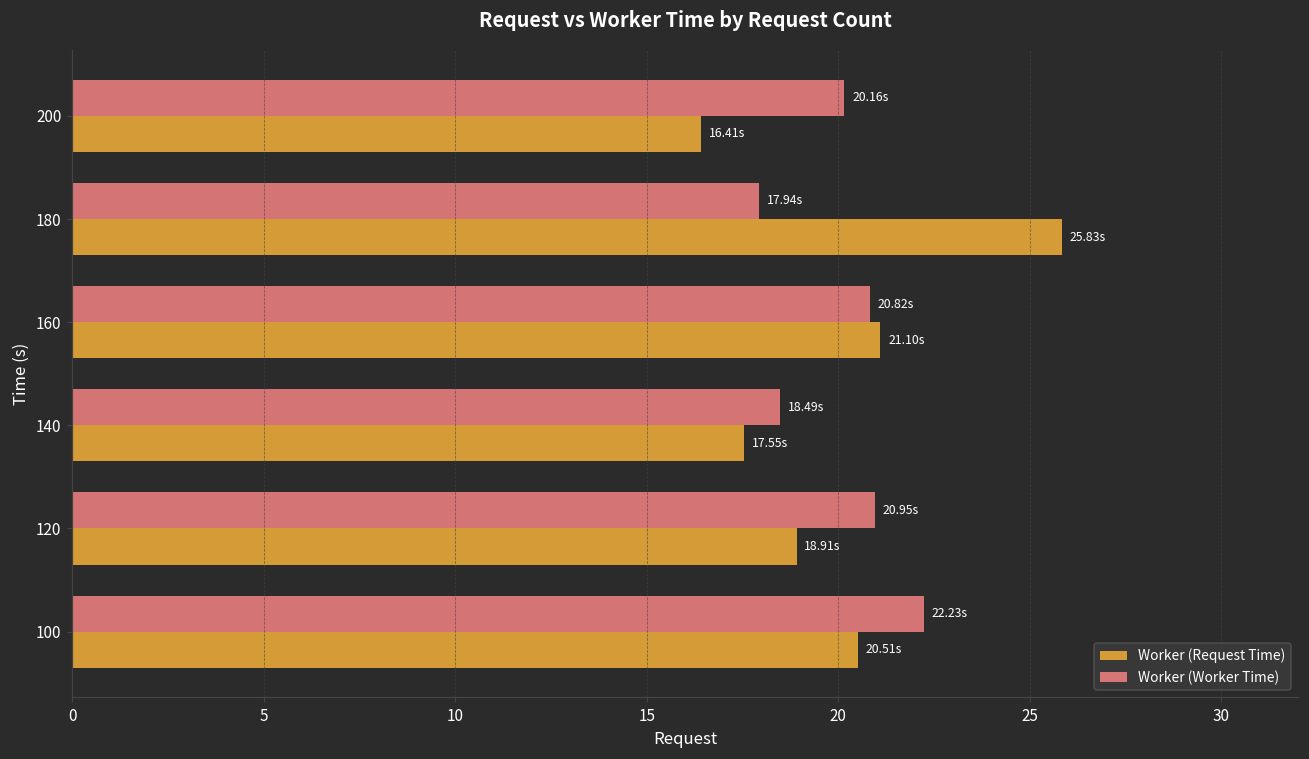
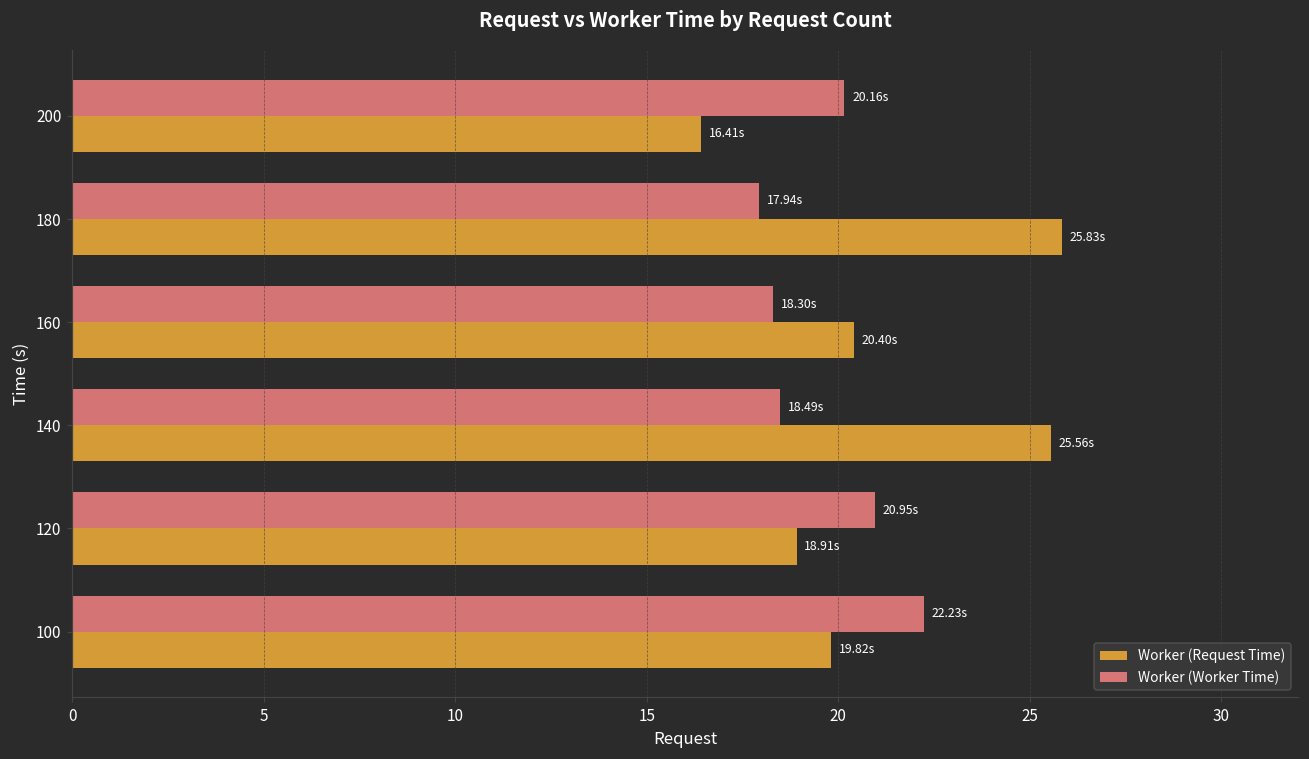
  {
    "Worker (Request Time)": {
      "200": "16.41s",
      "180": "25.83s",
-     "160": "21.10s",
-     "140": "17.55s",
+     "160": "20.40s",
+     "140": "25.56s",
      "120": "18.91s",
-     "100": "20.51s"
+     "100": "19.82s"
    },
    "Worker (Worker Time)": {
      "200": "20.16s",
      "180": "17.94s",
-     "160": "20.82s",
+     "160": "18.30s",
      "140": "18.49s",
      "120": "20.95s",
      "100": "22.23s"
    }
  }
